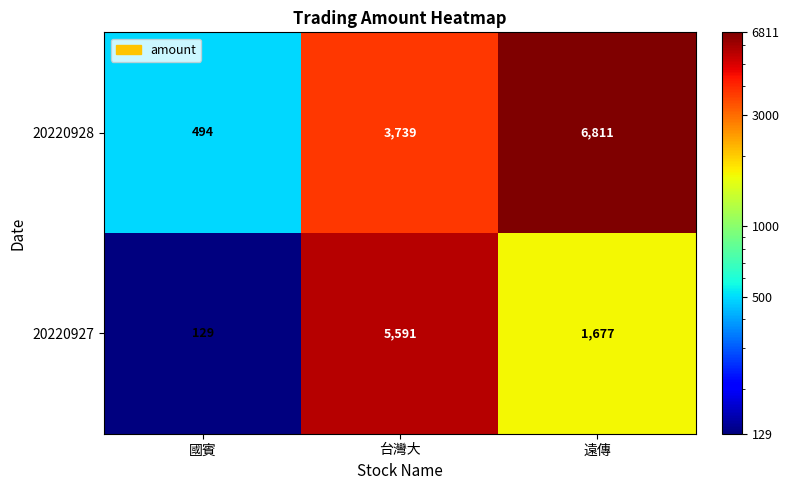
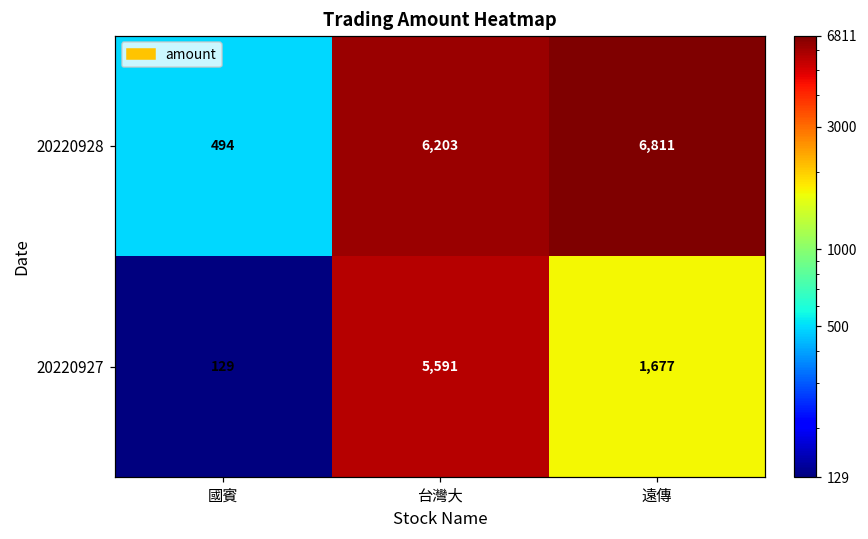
  {
    "20220928": {
      "國賓": "494",
-     "台灣大": "3,739",
+     "台灣大": "6,203",
      "遠傳": "6,811"
    },
    "20220927": {
      "國賓": "129",
      "台灣大": "5,591",
      "遠傳": "1,677"
    }
  }
